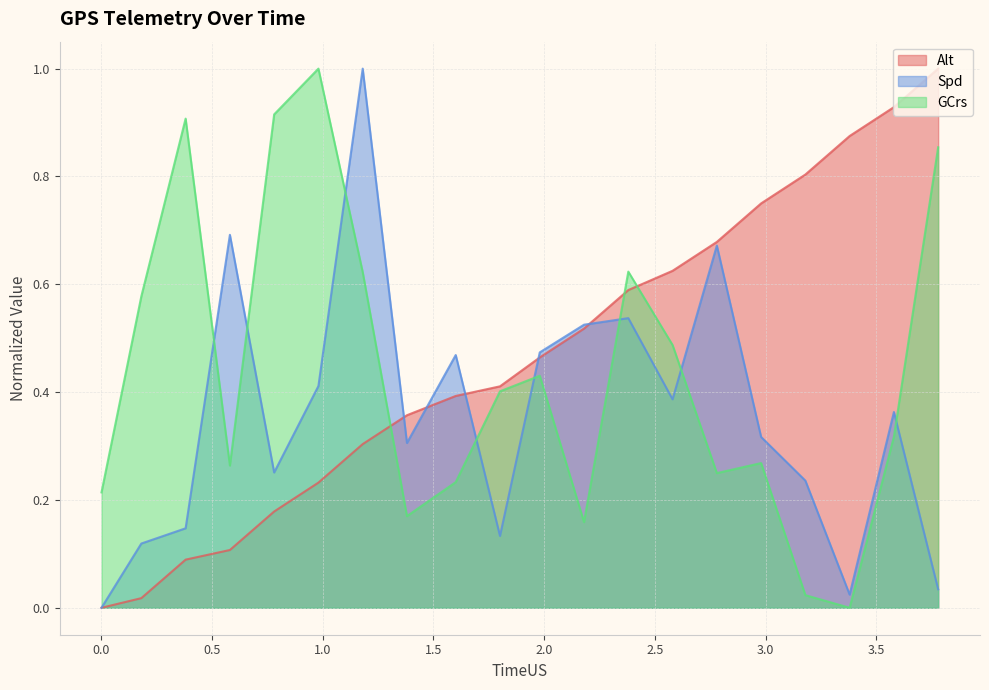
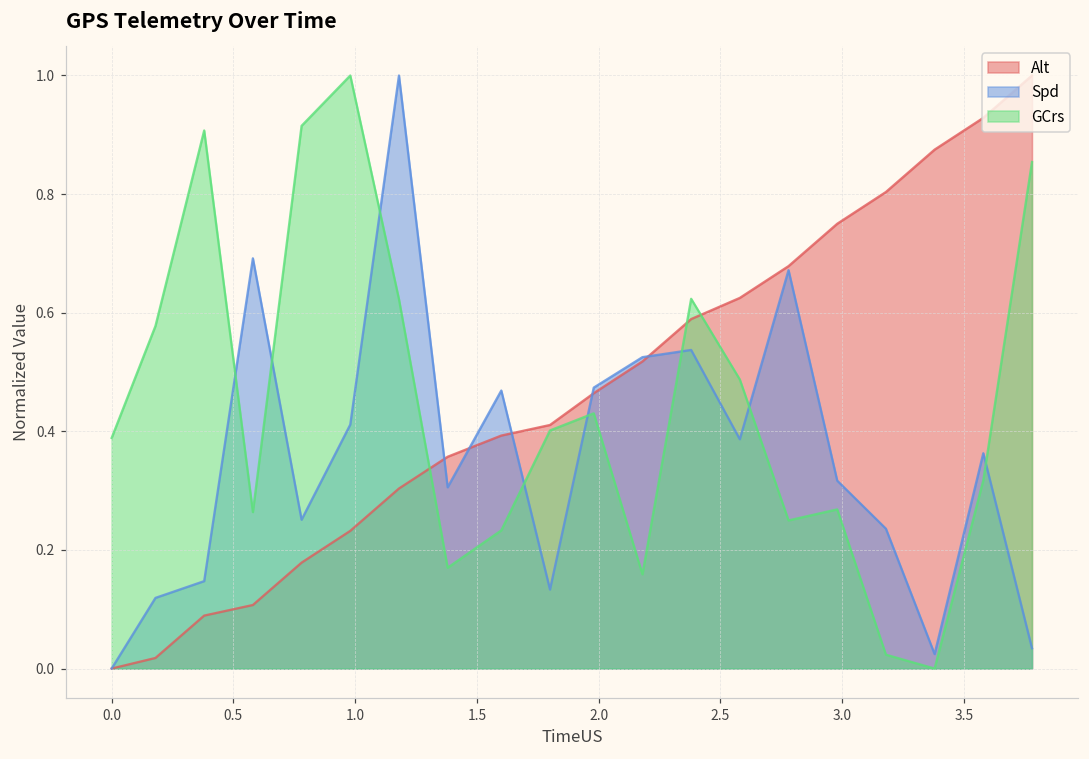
  {
    "GCrs": {
-     "0.0": 0.21
+     "0.0": 0.39
    }
  }
